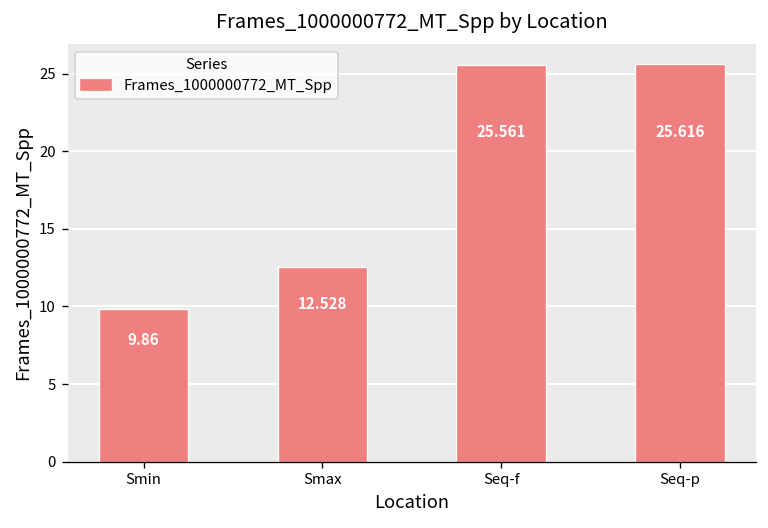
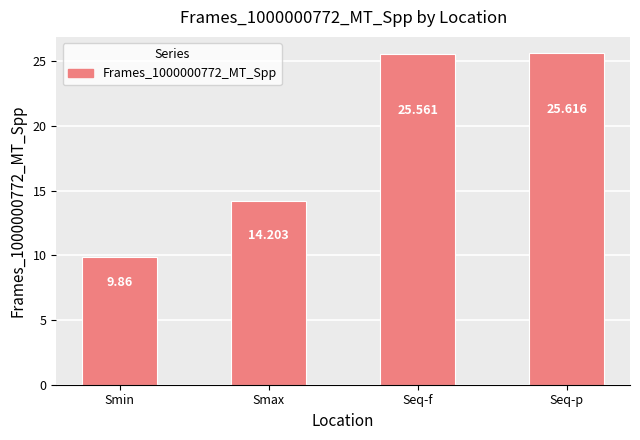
  {
    "Smin": 9.86,
-   "Smax": 12.528,
+   "Smax": 14.203,
    "Seq-f": 25.561,
    "Seq-p": 25.616
  }
